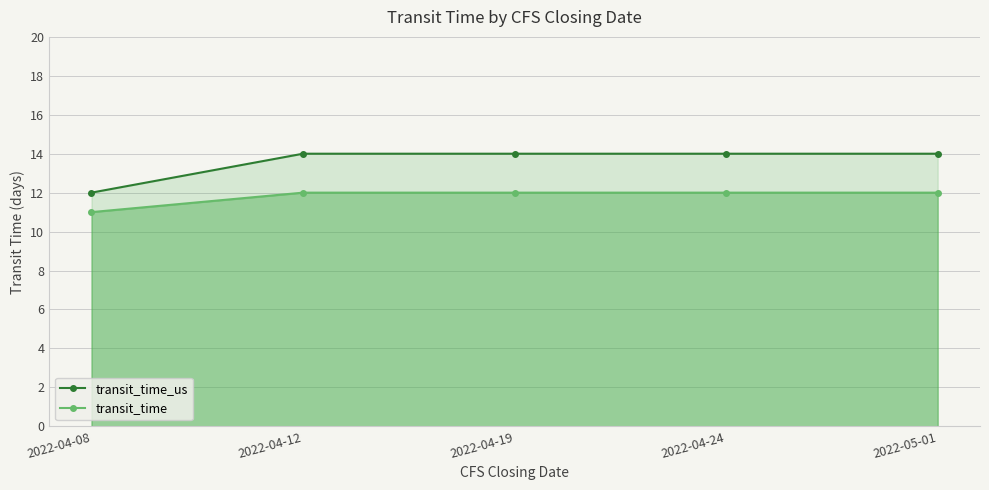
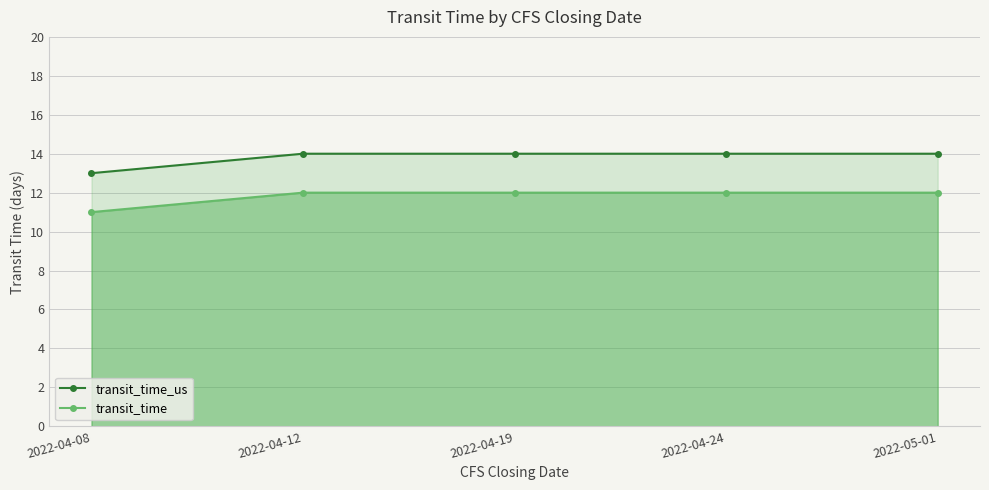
  {
    "transit_time_us": {
-     "2022-04-08": 12,
+     "2022-04-08": 13,
      "2022-04-12": 14,
      "2022-04-19": 14,
      "2022-04-24": 14,
      "2022-05-01": 14
    },
    "transit_time": {
      "2022-04-08": 11,
      "2022-04-12": 12,
      "2022-04-19": 12,
      "2022-04-24": 12,
      "2022-05-01": 12
    }
  }
